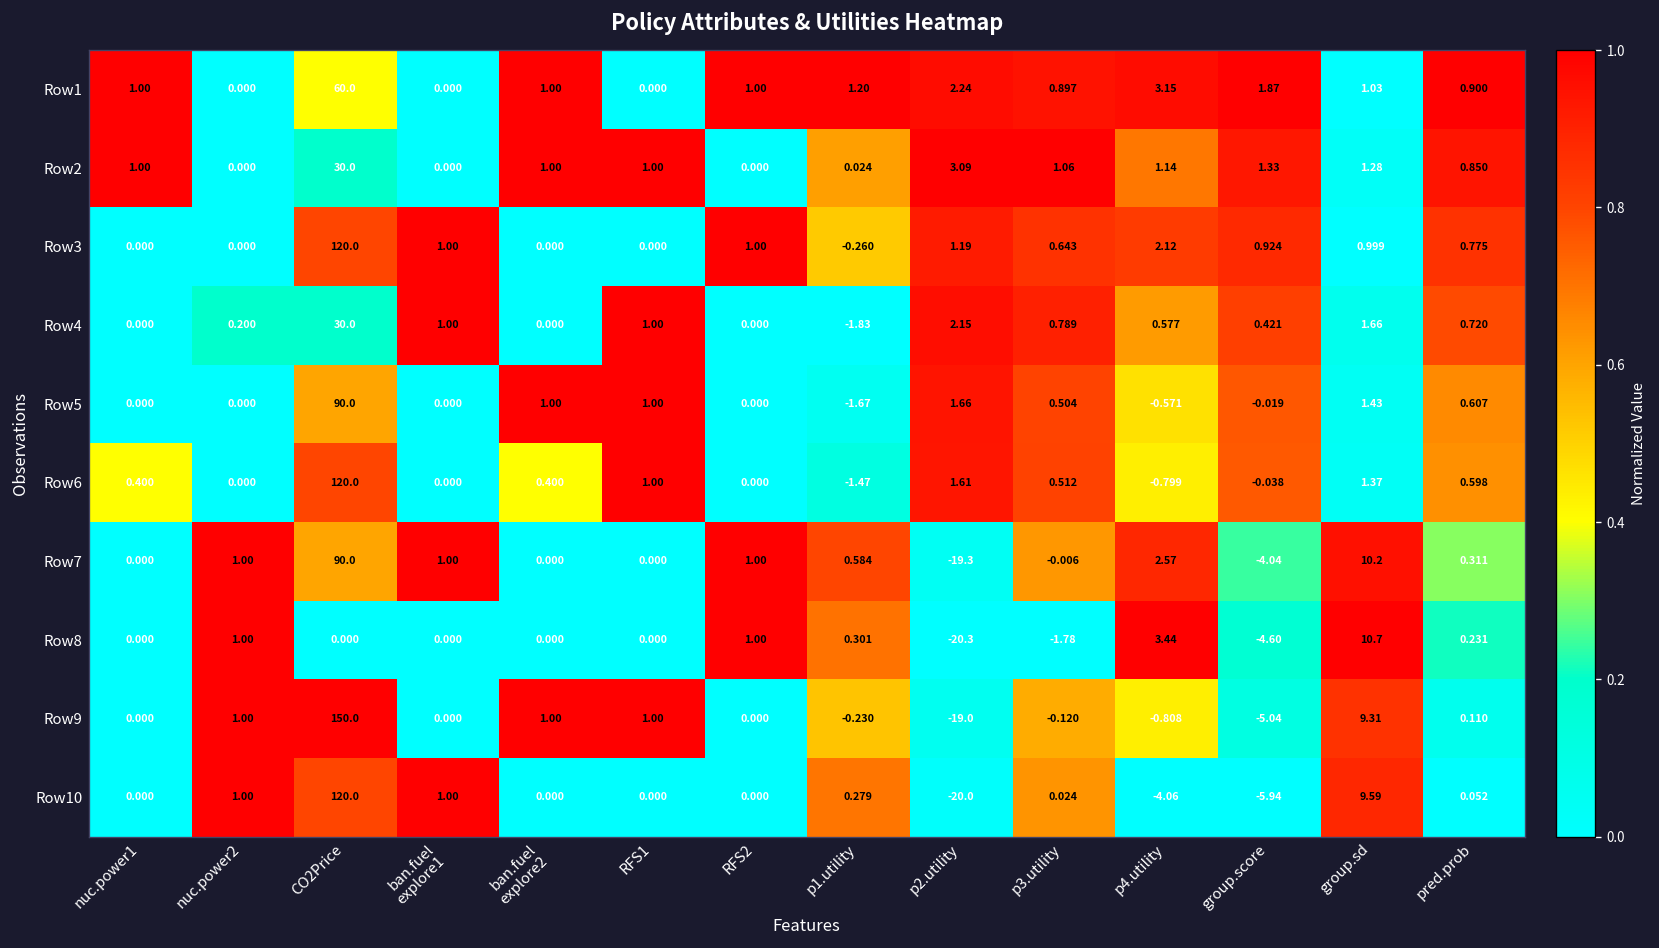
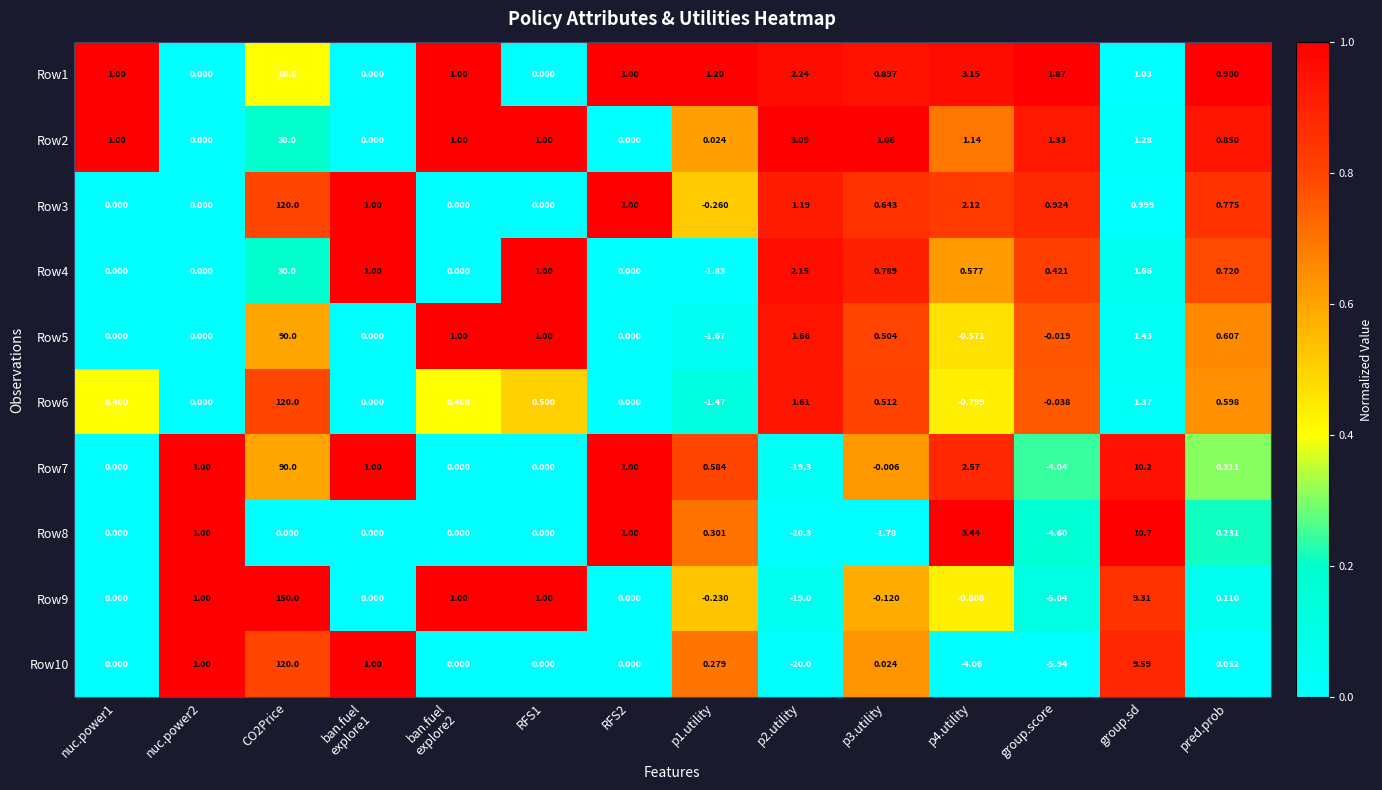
  {
    "Row1": {
      "nuc.power1": 1.00,
      "nuc.power2": 0.000,
      "CO2Price": 60.0,
      "ban.fuel explore1": 0.000,
      "ban.fuel explore2": 1.00,
      "RFS1": 0.000,
      "RFS2": 1.00,
      "p1.utility": 1.20,
      "p2.utility": 2.24,
      "p3.utility": 0.897,
      "p4.utility": 3.15,
      "group.score": 1.87,
      "group.sd": 1.03,
      "pred.prob": 0.900
    },
    "Row2": {
      "nuc.power1": 1.00,
      "nuc.power2": 0.000,
      "CO2Price": 30.0,
      "ban.fuel explore1": 0.000,
      "ban.fuel explore2": 1.00,
      "RFS1": 1.00,
      "RFS2": 0.000,
      "p1.utility": 0.024,
      "p2.utility": 3.09,
      "p3.utility": 1.06,
      "p4.utility": 1.14,
      "group.score": 1.33,
      "group.sd": 1.28,
      "pred.prob": 0.850
    },
    "Row3": {
      "nuc.power1": 0.000,
      "nuc.power2": 0.000,
      "CO2Price": 120.0,
      "ban.fuel explore1": 1.00,
      "ban.fuel explore2": 0.000,
      "RFS1": 0.000,
      "RFS2": 1.00,
      "p1.utility": -0.260,
      "p2.utility": 1.19,
      "p3.utility": 0.643,
      "p4.utility": 2.12,
      "group.score": 0.924,
      "group.sd": 0.999,
      "pred.prob": 0.775
    },
    "Row4": {
      "nuc.power1": 0.000,
-     "nuc.power2": 0.200,
+     "nuc.power2": 0.000,
      "CO2Price": 30.0,
      "ban.fuel explore1": 1.00,
      "ban.fuel explore2": 0.000,
      "RFS1": 1.00,
      "RFS2": 0.000,
      "p1.utility": -1.83,
      "p2.utility": 2.15,
      "p3.utility": 0.789,
      "p4.utility": 0.577,
      "group.score": 0.421,
      "group.sd": 1.66,
      "pred.prob": 0.720
    },
    "Row5": {
      "nuc.power1": 0.000,
      "nuc.power2": 0.000,
      "CO2Price": 90.0,
      "ban.fuel explore1": 0.000,
      "ban.fuel explore2": 1.00,
      "RFS1": 1.00,
      "RFS2": 0.000,
      "p1.utility": -1.67,
      "p2.utility": 1.66,
      "p3.utility": 0.504,
      "p4.utility": -0.571,
      "group.score": -0.019,
      "group.sd": 1.43,
      "pred.prob": 0.607
    },
    "Row6": {
      "nuc.power1": 0.400,
      "nuc.power2": 0.000,
      "CO2Price": 120.0,
      "ban.fuel explore1": 0.000,
      "ban.fuel explore2": 0.400,
-     "RFS1": 1.00,
+     "RFS1": 0.500,
      "RFS2": 0.000,
      "p1.utility": -1.47,
      "p2.utility": 1.61,
      "p3.utility": 0.512,
      "p4.utility": -0.799,
      "group.score": -0.038,
      "group.sd": 1.37,
      "pred.prob": 0.598
    },
    "Row7": {
      "nuc.power1": 0.000,
      "nuc.power2": 1.00,
      "CO2Price": 90.0,
      "ban.fuel explore1": 1.00,
      "ban.fuel explore2": 0.000,
      "RFS1": 0.000,
      "RFS2": 1.00,
      "p1.utility": 0.584,
      "p2.utility": -19.3,
      "p3.utility": -0.006,
      "p4.utility": 2.57,
      "group.score": -4.04,
      "group.sd": 10.2,
      "pred.prob": 0.311
    },
    "Row8": {
      "nuc.power1": 0.000,
      "nuc.power2": 1.00,
      "CO2Price": 0.000,
      "ban.fuel explore1": 0.000,
      "ban.fuel explore2": 0.000,
      "RFS1": 0.000,
      "RFS2": 1.00,
      "p1.utility": 0.301,
      "p2.utility": -20.3,
      "p3.utility": -1.78,
      "p4.utility": 3.44,
      "group.score": -4.60,
      "group.sd": 10.7,
      "pred.prob": 0.231
    },
    "Row9": {
      "nuc.power1": 0.000,
      "nuc.power2": 1.00,
      "CO2Price": 150.0,
      "ban.fuel explore1": 0.000,
      "ban.fuel explore2": 1.00,
      "RFS1": 1.00,
      "RFS2": 0.000,
      "p1.utility": -0.230,
      "p2.utility": -19.0,
      "p3.utility": -0.120,
      "p4.utility": -0.808,
      "group.score": -5.04,
      "group.sd": 9.31,
      "pred.prob": 0.110
    },
    "Row10": {
      "nuc.power1": 0.000,
      "nuc.power2": 1.00,
      "CO2Price": 120.0,
      "ban.fuel explore1": 1.00,
      "ban.fuel explore2": 0.000,
      "RFS1": 0.000,
      "RFS2": 0.000,
      "p1.utility": 0.279,
      "p2.utility": -20.0,
      "p3.utility": 0.024,
      "p4.utility": -4.06,
      "group.score": -5.94,
      "group.sd": 9.59,
      "pred.prob": 0.052
    }
  }
